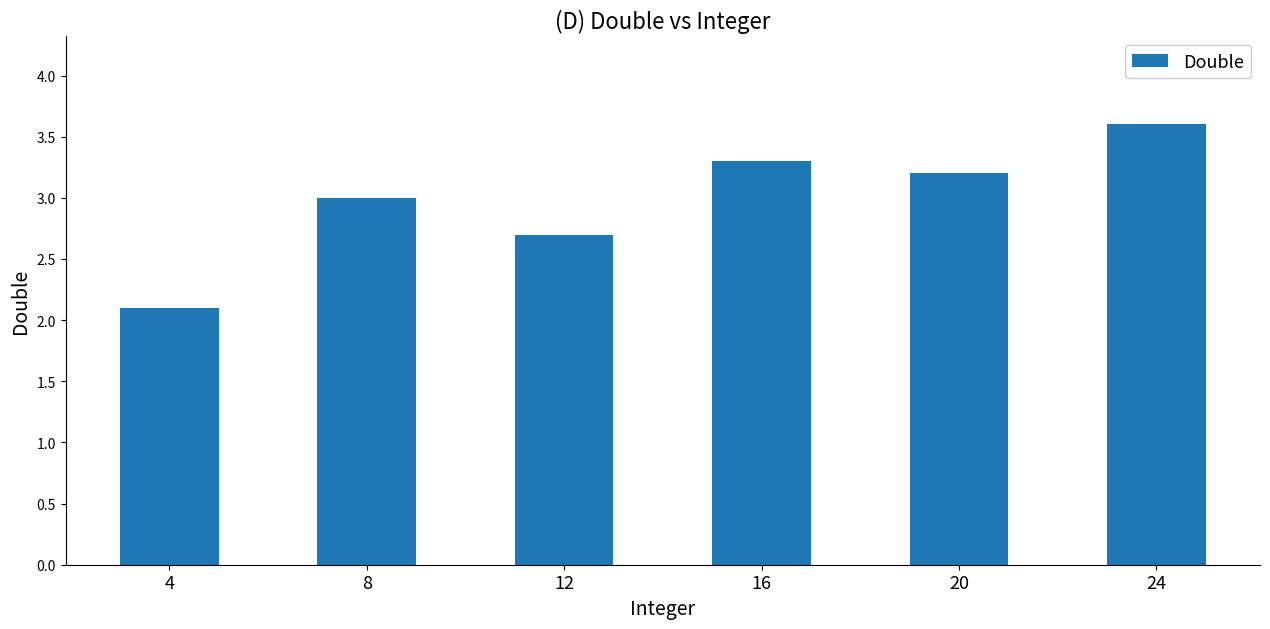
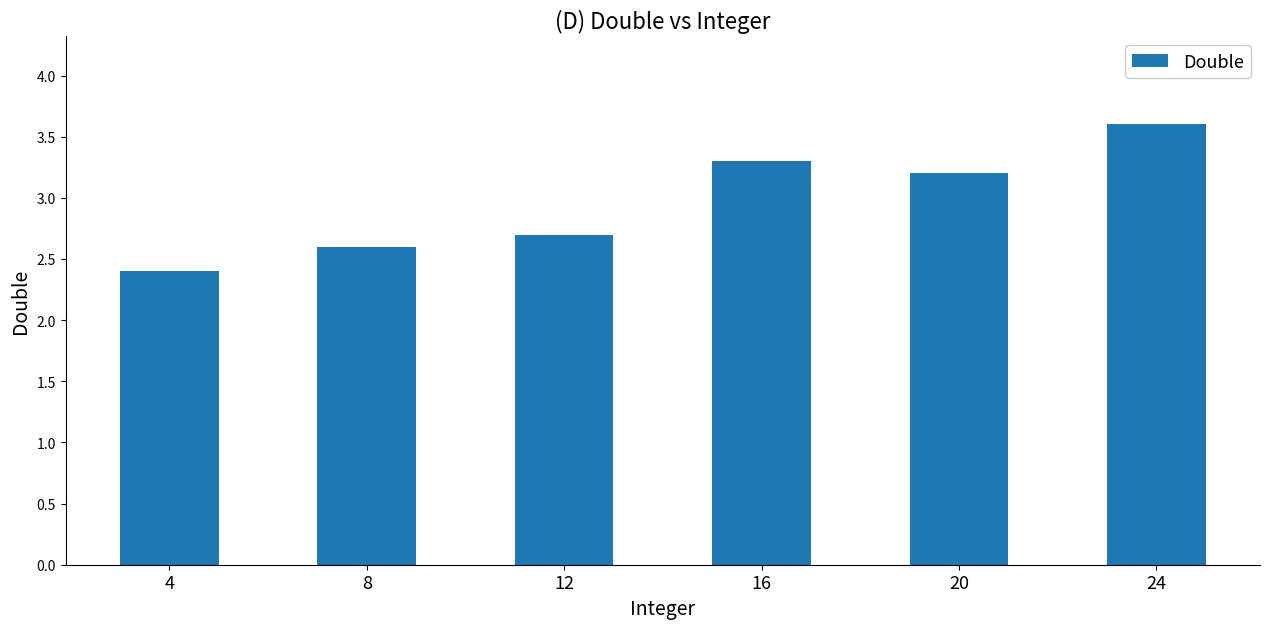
  {
-   "4": 2.1,
-   "8": 3.0,
+   "4": 2.4,
+   "8": 2.6,
    "12": 2.7,
    "16": 3.3,
    "20": 3.2,
    "24": 3.6
  }
